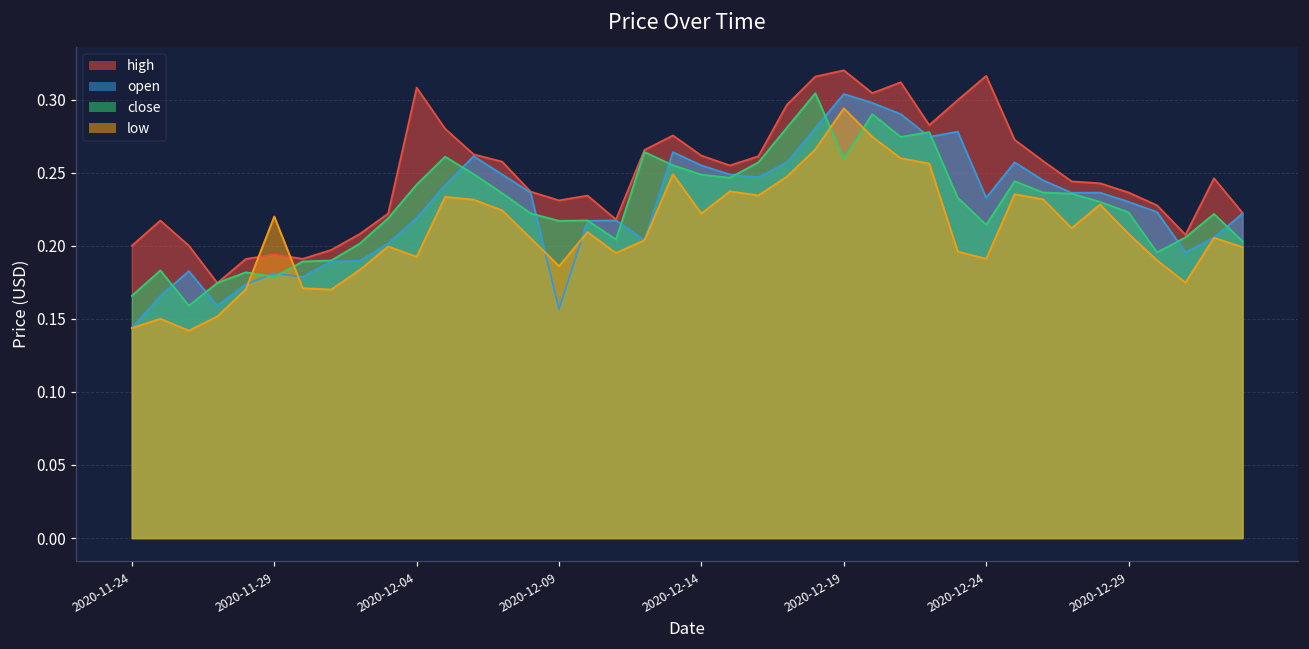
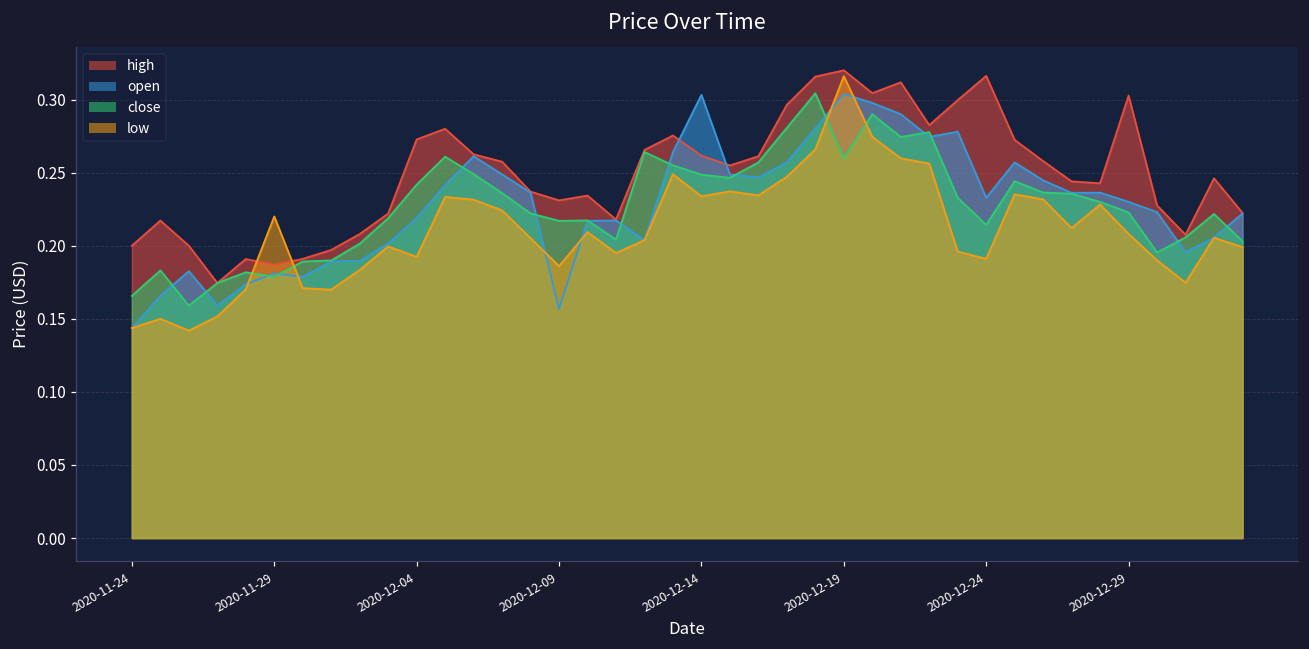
  {
    "high": {
      "2020-11-24": 0.200,
-     "2020-11-29": 0.194,
-     "2020-12-04": 0.308,
+     "2020-11-29": 0.187,
+     "2020-12-04": 0.273,
      "2020-12-09": 0.231,
      "2020-12-14": 0.262,
      "2020-12-19": 0.320,
      "2020-12-24": 0.316,
-     "2020-12-29": 0.236
+     "2020-12-29": 0.303
    },
    "open": {
      "2020-11-29": 0.181,
      "2020-12-04": 0.219,
      "2020-12-09": 0.157,
-     "2020-12-14": 0.255,
+     "2020-12-14": 0.303,
      "2020-12-19": 0.304,
      "2020-12-24": 0.233,
      "2020-12-29": 0.230
    },
    "close": {
      "2020-11-24": 0.166,
      "2020-11-29": 0.179,
      "2020-12-04": 0.242,
      "2020-12-09": 0.217,
      "2020-12-14": 0.249,
      "2020-12-19": 0.260,
      "2020-12-24": 0.214,
      "2020-12-29": 0.223
    },
    "low": {
      "2020-11-29": 0.220,
      "2020-12-04": 0.192,
      "2020-12-09": 0.186,
-     "2020-12-14": 0.222,
-     "2020-12-19": 0.294,
+     "2020-12-14": 0.234,
+     "2020-12-19": 0.316,
      "2020-12-24": 0.191,
      "2020-12-29": 0.208
    }
  }
